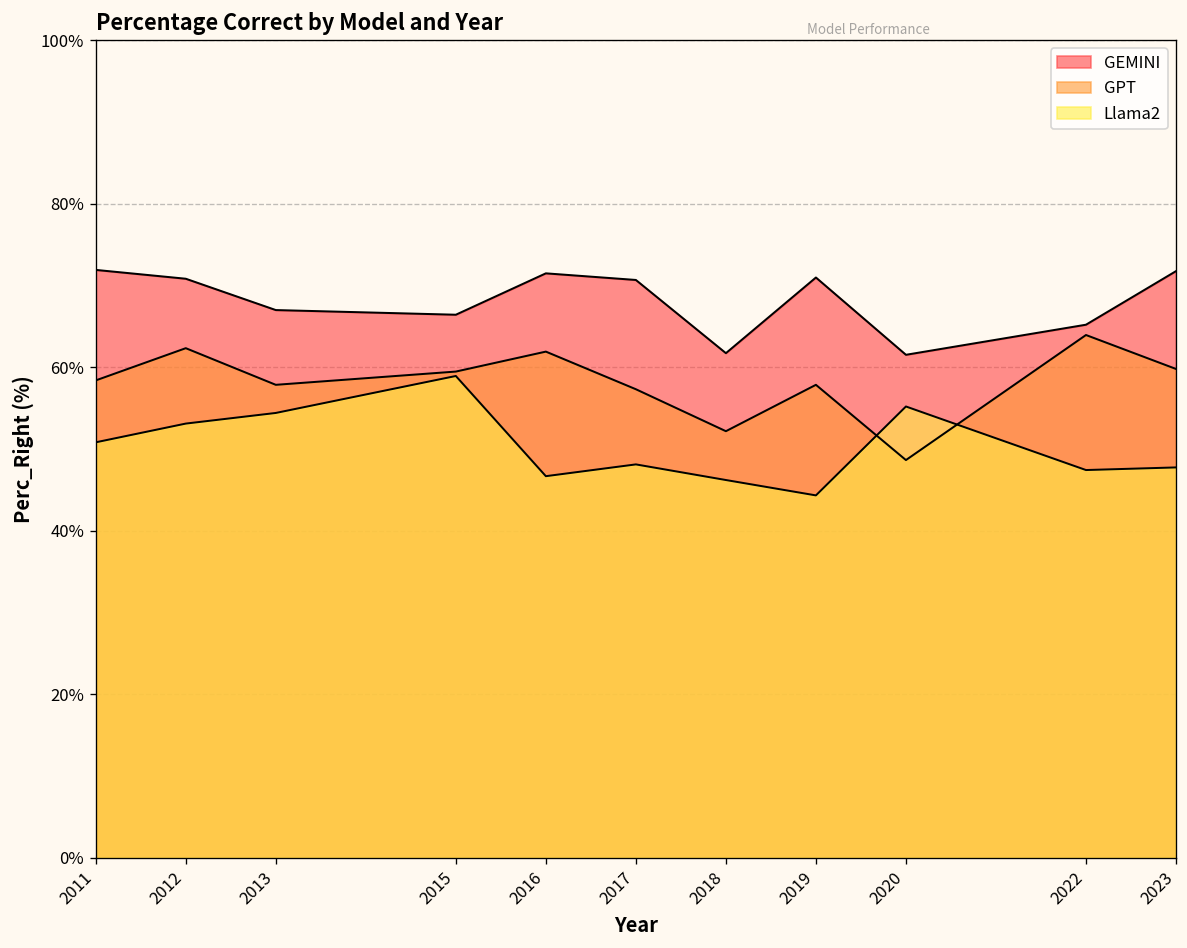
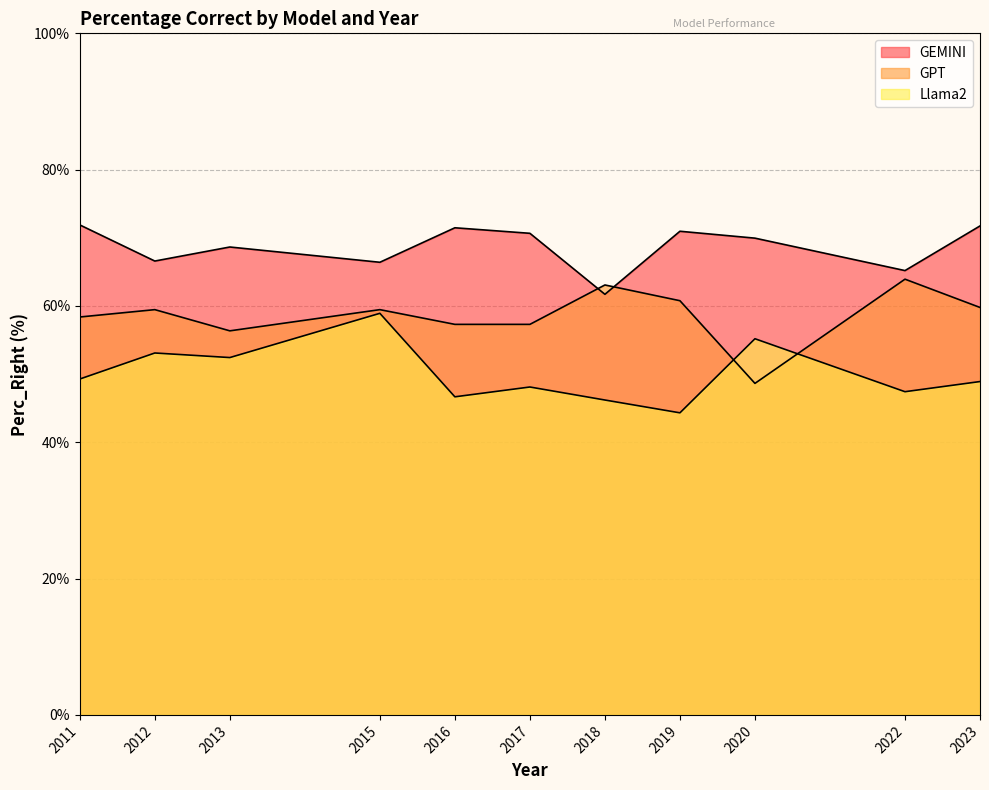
  {
    "GEMINI": {
      "2011": "72%",
-     "2012": "71%",
-     "2013": "67%",
+     "2012": "67%",
+     "2013": "69%",
      "2015": "66%",
      "2016": "71%",
      "2017": "71%",
      "2018": "62%",
      "2019": "71%",
-     "2020": "62%",
+     "2020": "70%",
      "2022": "65%",
      "2023": "72%"
    },
    "GPT": {
      "2011": "58%",
-     "2012": "62%",
-     "2013": "58%",
+     "2012": "59%",
+     "2013": "56%",
      "2015": "59%",
-     "2016": "62%",
+     "2016": "57%",
      "2017": "57%",
-     "2018": "52%",
-     "2019": "58%",
+     "2018": "63%",
+     "2019": "61%",
      "2020": "49%",
      "2022": "64%",
      "2023": "60%"
    },
    "Llama2": {
-     "2011": "51%",
+     "2011": "49%",
      "2012": "53%",
-     "2013": "54%",
+     "2013": "52%",
      "2015": "59%",
      "2016": "47%",
      "2017": "48%",
      "2018": "46%",
      "2019": "44%",
      "2020": "55%",
      "2022": "47%",
-     "2023": "48%"
+     "2023": "49%"
    }
  }
